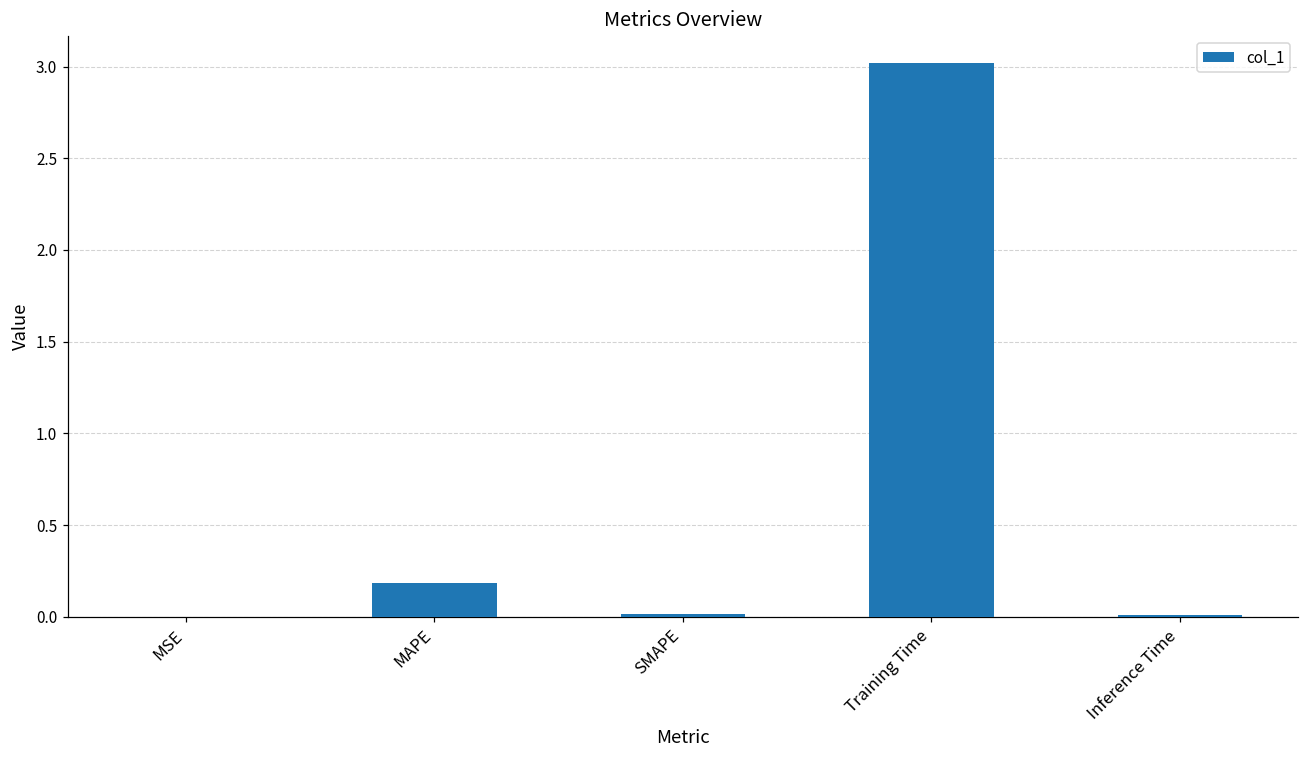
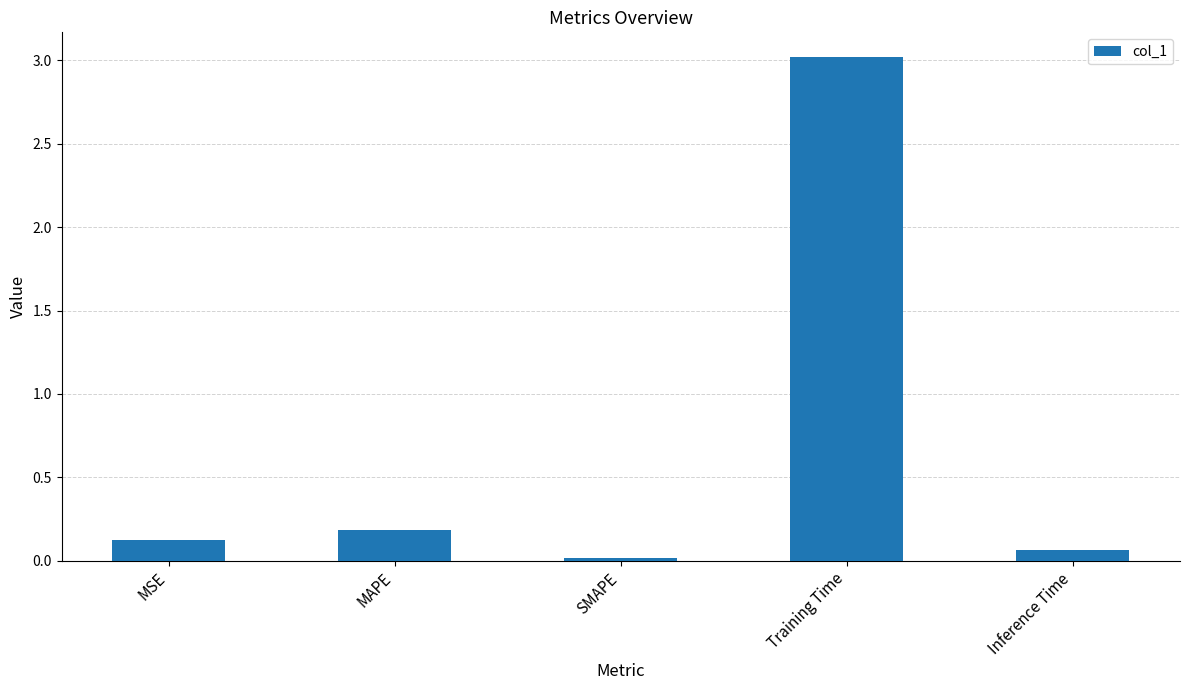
  {
-   "MSE": 0.00,
+   "MSE": 0.13,
    "MAPE": 0.19,
    "SMAPE": 0.02,
    "Training Time": 3.02,
-   "Inference Time": 0.01
+   "Inference Time": 0.07
  }
